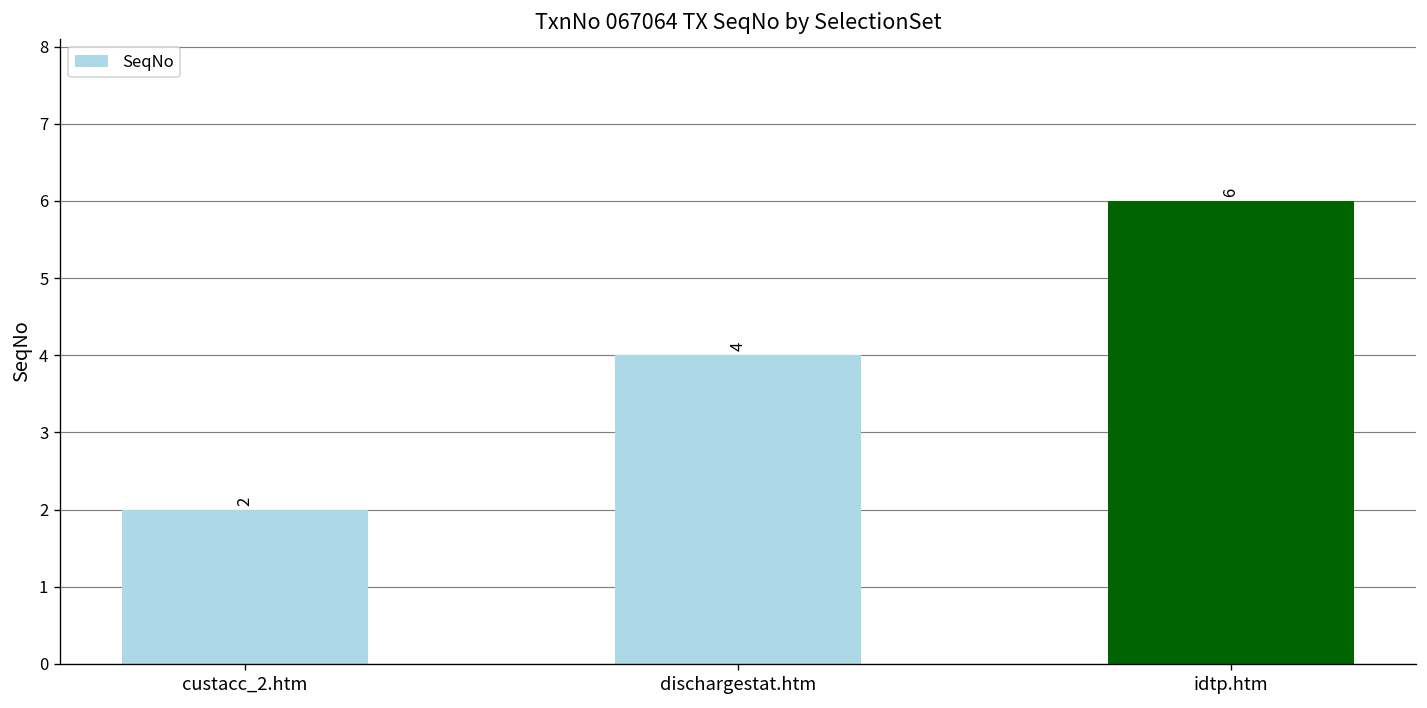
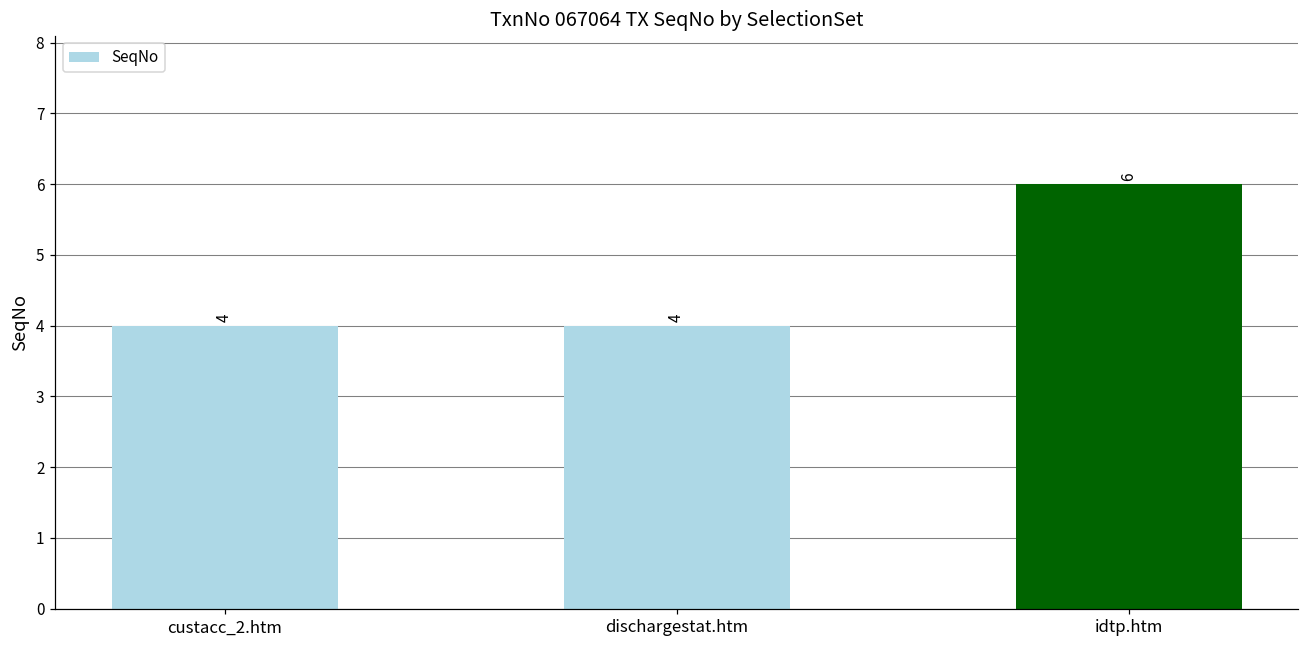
  {
-   "custacc_2.htm": 2,
+   "custacc_2.htm": 4,
    "dischargestat.htm": 4,
    "idtp.htm": 6
  }
